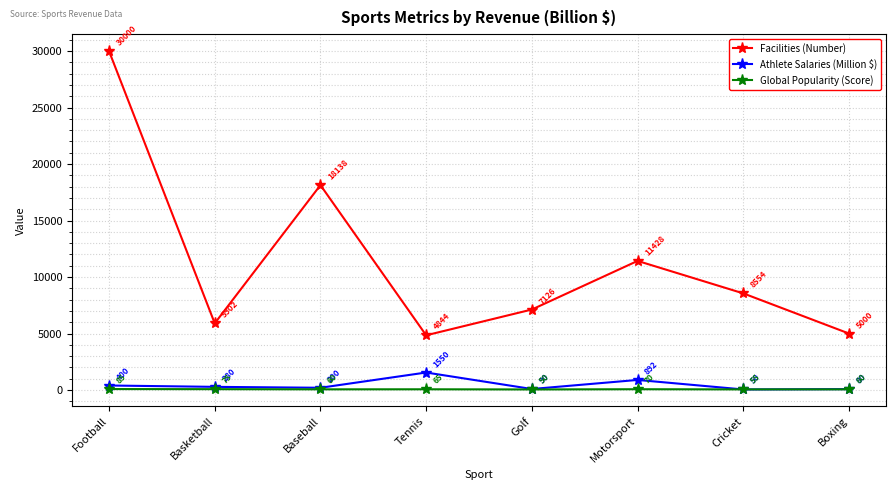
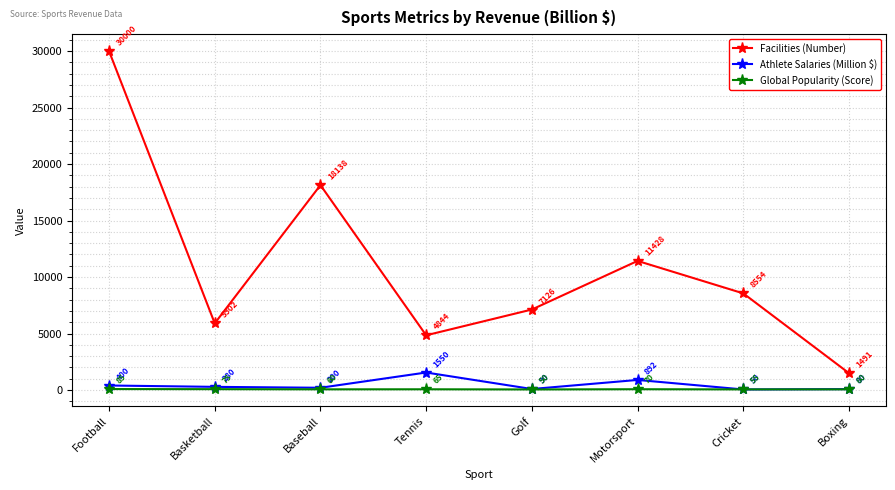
  {
    "Facilities (Number)": {
      "Football": 30000,
      "Basketball": 5902,
      "Baseball": 18138,
      "Tennis": 4844,
      "Golf": 7126,
      "Motorsport": 11428,
      "Cricket": 8554,
-     "Boxing": 5000
+     "Boxing": 1491
    },
    "Athlete Salaries (Million $)": {
      "Tennis": 1550
    },
    "Global Popularity (Score)": {
      "Tennis": 65
    }
  }
